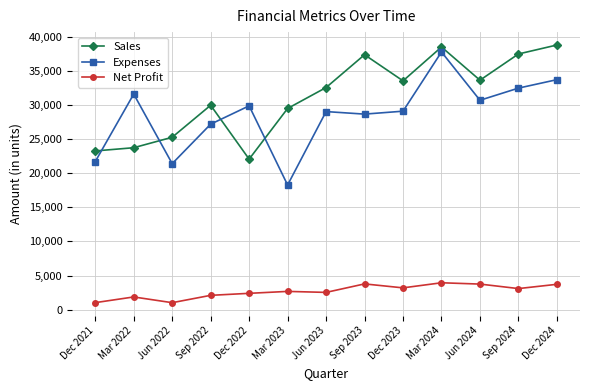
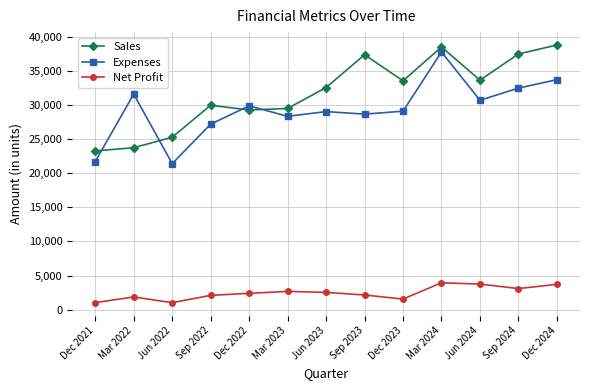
  {
    "Sales": {
      "Dec 2021": "23,000",
      "Mar 2022": "24,000",
      "Jun 2022": "25,000",
      "Sep 2022": "30,000",
-     "Dec 2022": "22,000",
+     "Dec 2022": "29,000",
      "Mar 2023": "29,000",
      "Jun 2023": "33,000",
      "Sep 2023": "37,000",
      "Dec 2023": "34,000",
      "Mar 2024": "38,000",
      "Jun 2024": "34,000",
      "Sep 2024": "37,000",
      "Dec 2024": "39,000"
    },
    "Expenses": {
      "Dec 2021": "22,000",
      "Mar 2022": "32,000",
      "Jun 2022": "21,000",
      "Sep 2022": "27,000",
      "Dec 2022": "30,000",
-     "Mar 2023": "18,000",
+     "Mar 2023": "28,000",
      "Jun 2023": "29,000",
      "Sep 2023": "29,000",
      "Dec 2023": "29,000",
      "Mar 2024": "38,000",
      "Jun 2024": "31,000",
      "Sep 2024": "32,000",
      "Dec 2024": "34,000"
    },
    "Net Profit": {
      "Dec 2021": "1,000",
      "Mar 2022": "2,000",
      "Jun 2022": "1,000",
      "Sep 2022": "2,000",
      "Dec 2022": "2,000",
      "Mar 2023": "3,000",
      "Jun 2023": "3,000",
-     "Sep 2023": "4,000",
-     "Dec 2023": "3,000",
+     "Sep 2023": "2,000",
+     "Dec 2023": "2,000",
      "Mar 2024": "4,000",
      "Jun 2024": "4,000",
      "Sep 2024": "3,000",
      "Dec 2024": "4,000"
    }
  }
